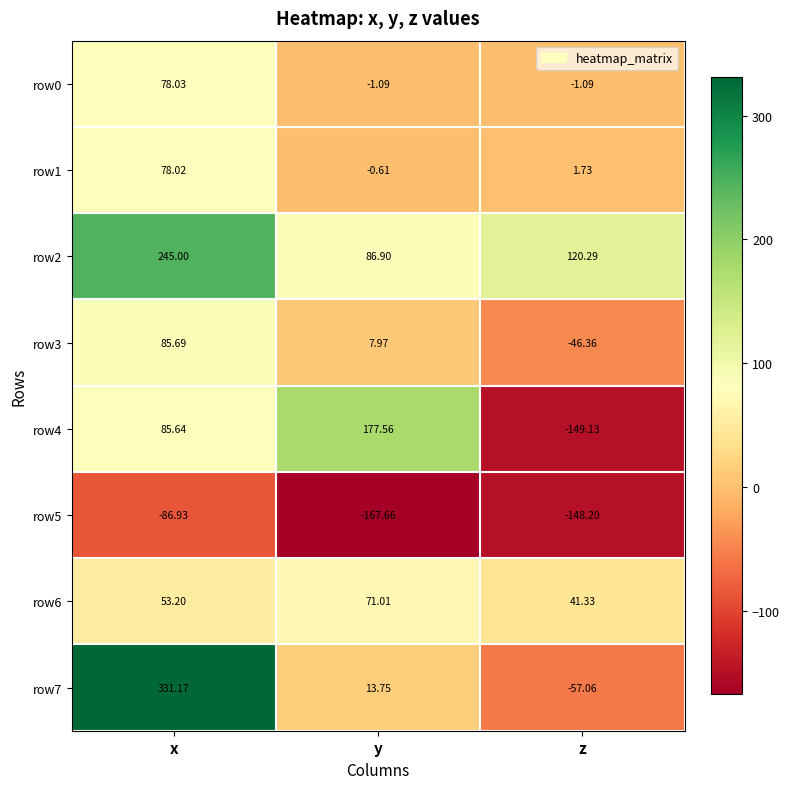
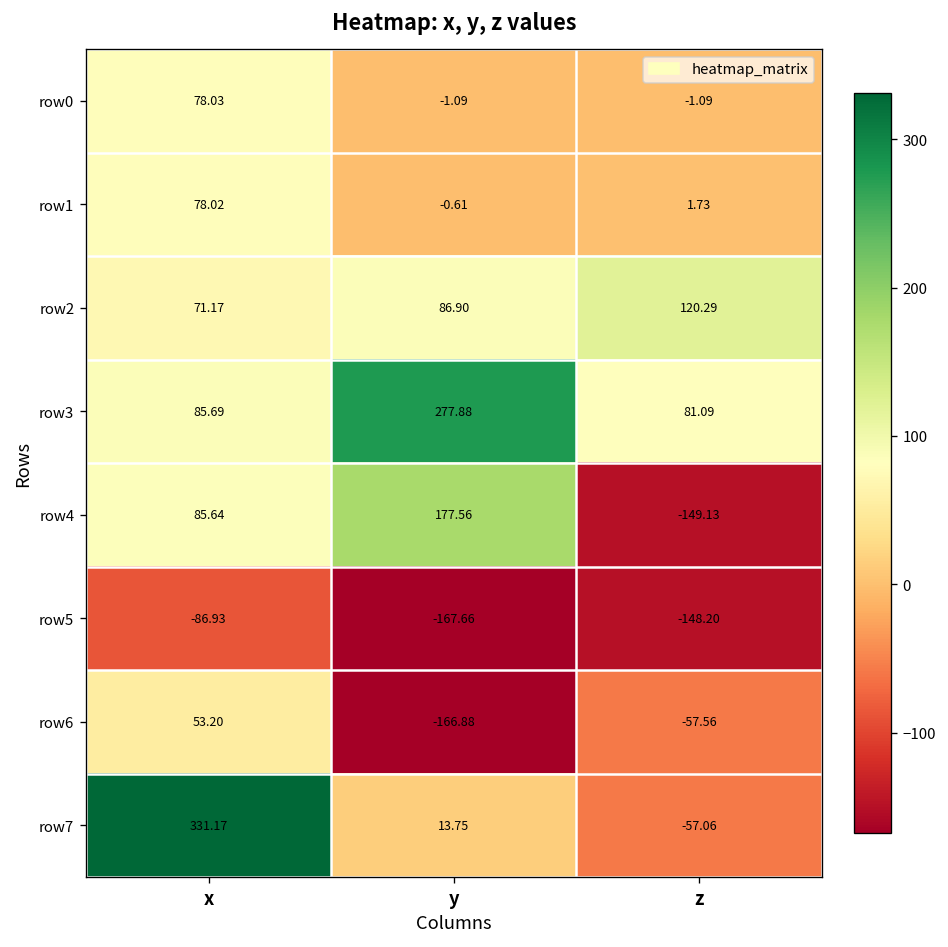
  {
    "row0": {
      "x": 78.03,
      "y": -1.09,
      "z": -1.09
    },
    "row1": {
      "x": 78.02,
      "y": -0.61,
      "z": 1.73
    },
    "row2": {
-     "x": 245.00,
+     "x": 71.17,
      "y": 86.90,
      "z": 120.29
    },
    "row3": {
      "x": 85.69,
-     "y": 7.97,
-     "z": -46.36
+     "y": 277.88,
+     "z": 81.09
    },
    "row4": {
      "x": 85.64,
      "y": 177.56,
      "z": -149.13
    },
    "row5": {
      "x": -86.93,
      "y": -167.66,
      "z": -148.20
    },
    "row6": {
      "x": 53.20,
-     "y": 71.01,
-     "z": 41.33
+     "y": -166.88,
+     "z": -57.56
    },
    "row7": {
      "x": 331.17,
      "y": 13.75,
      "z": -57.06
    }
  }
